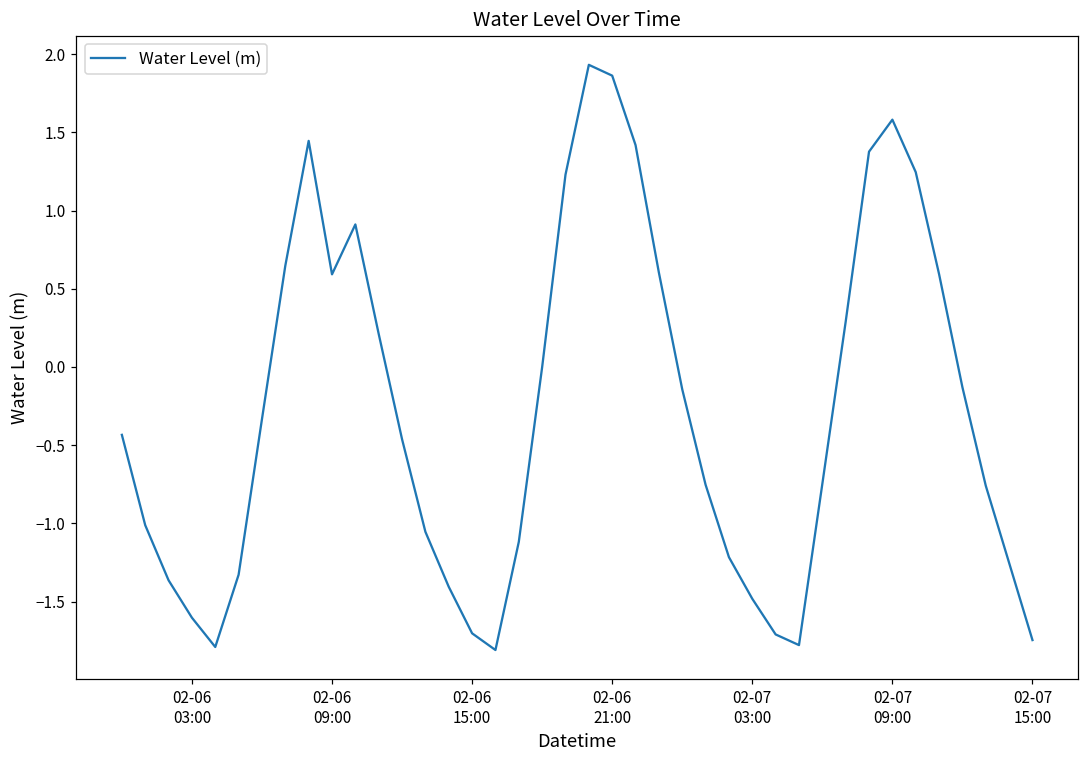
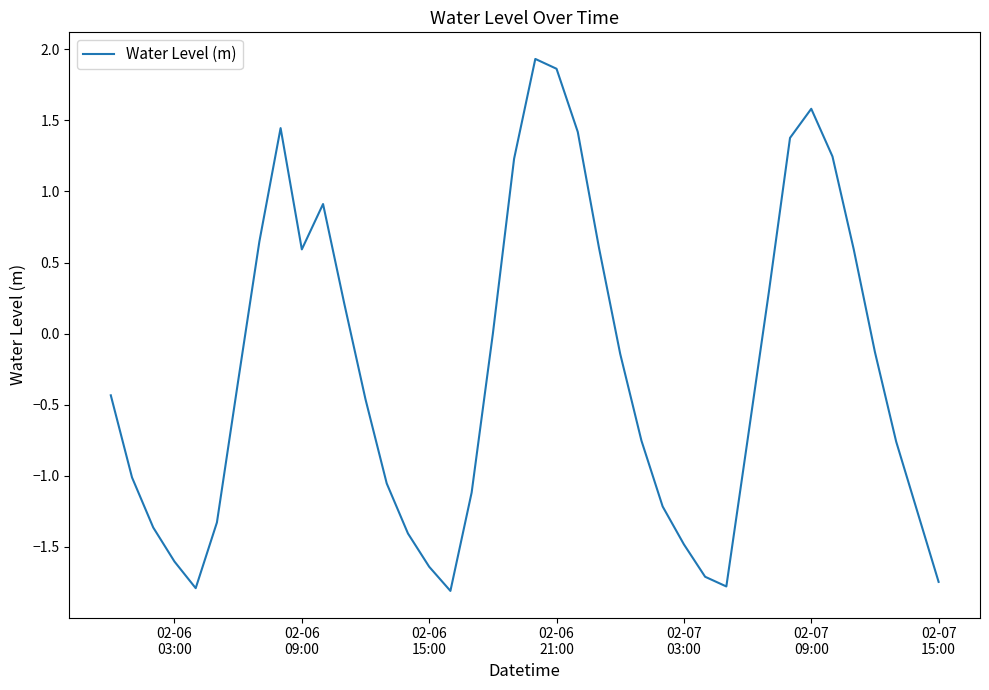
  {
    "02-06 03:00": -1.60,
    "02-06 09:00": 0.59,
-   "02-06 15:00": -1.70,
+   "02-06 15:00": -1.64,
    "02-06 21:00": 1.86,
    "02-07 03:00": -1.48,
    "02-07 09:00": 1.58,
    "02-07 15:00": -1.75
  }
